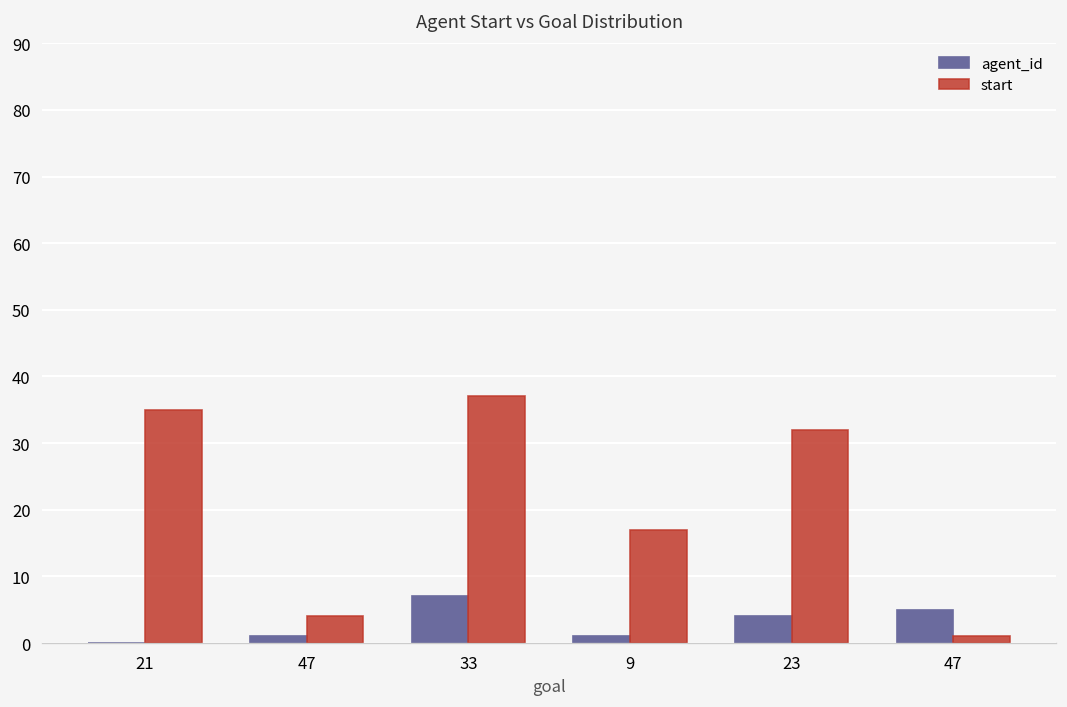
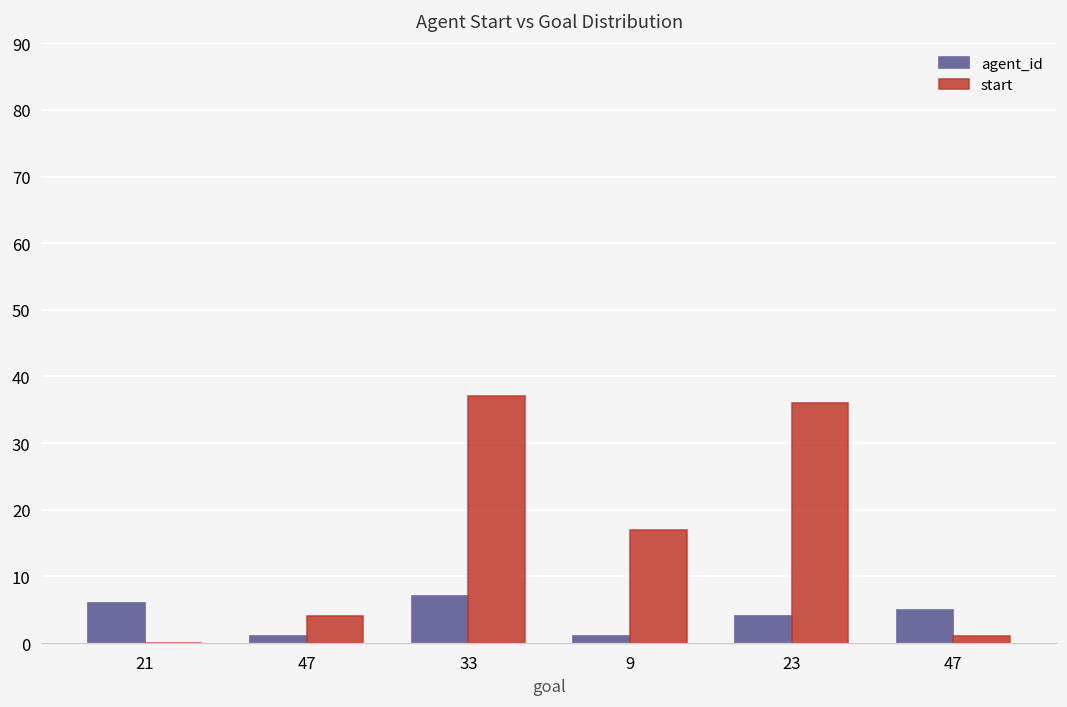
  {
    "agent_id": {
-     "21": 0,
+     "21": 6,
      "33": 7,
      "9": 1,
      "23": 4
    },
    "start": {
-     "21": 35,
+     "21": 0,
      "33": 37,
      "9": 17,
-     "23": 32
+     "23": 36
    }
  }
